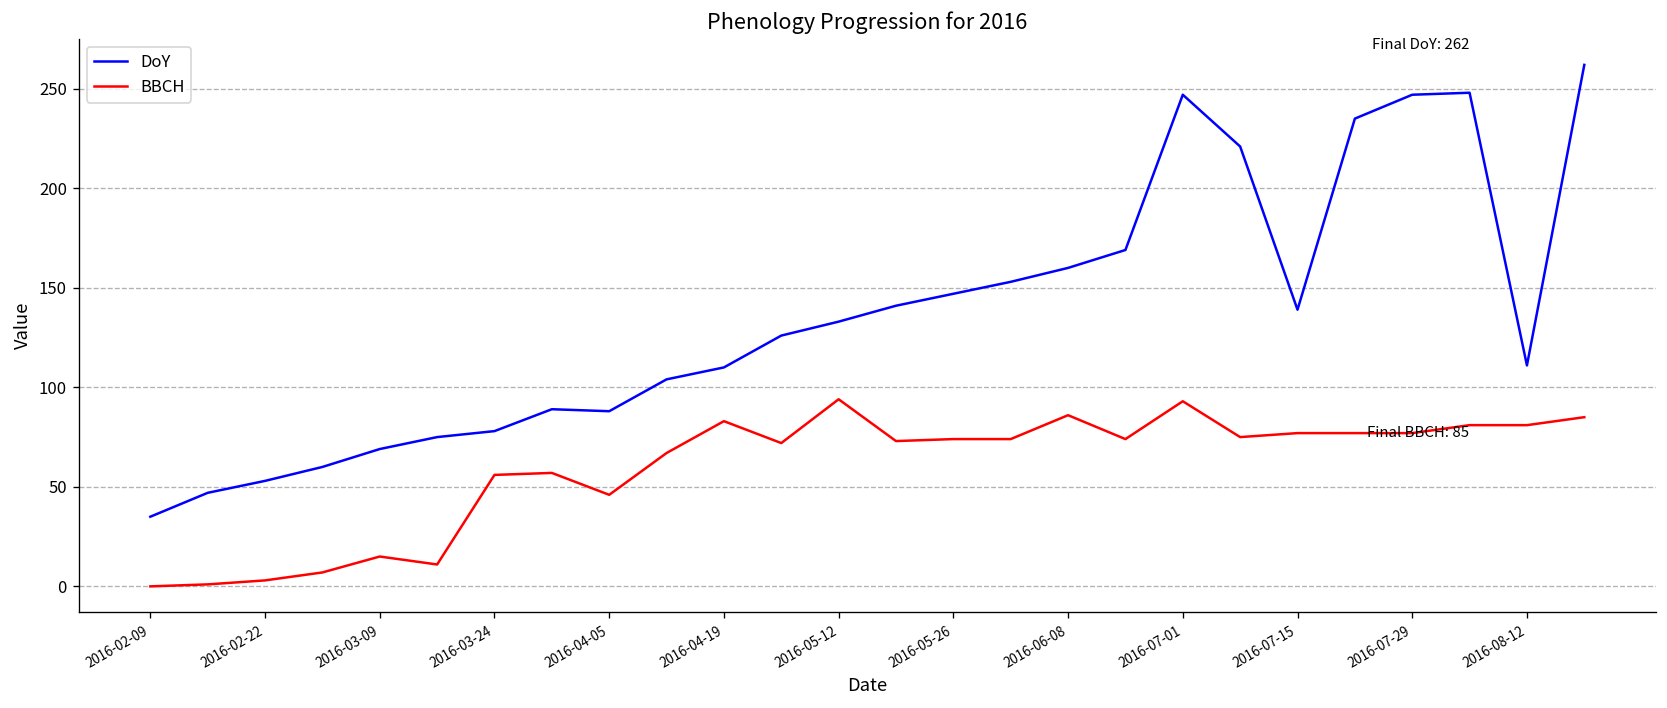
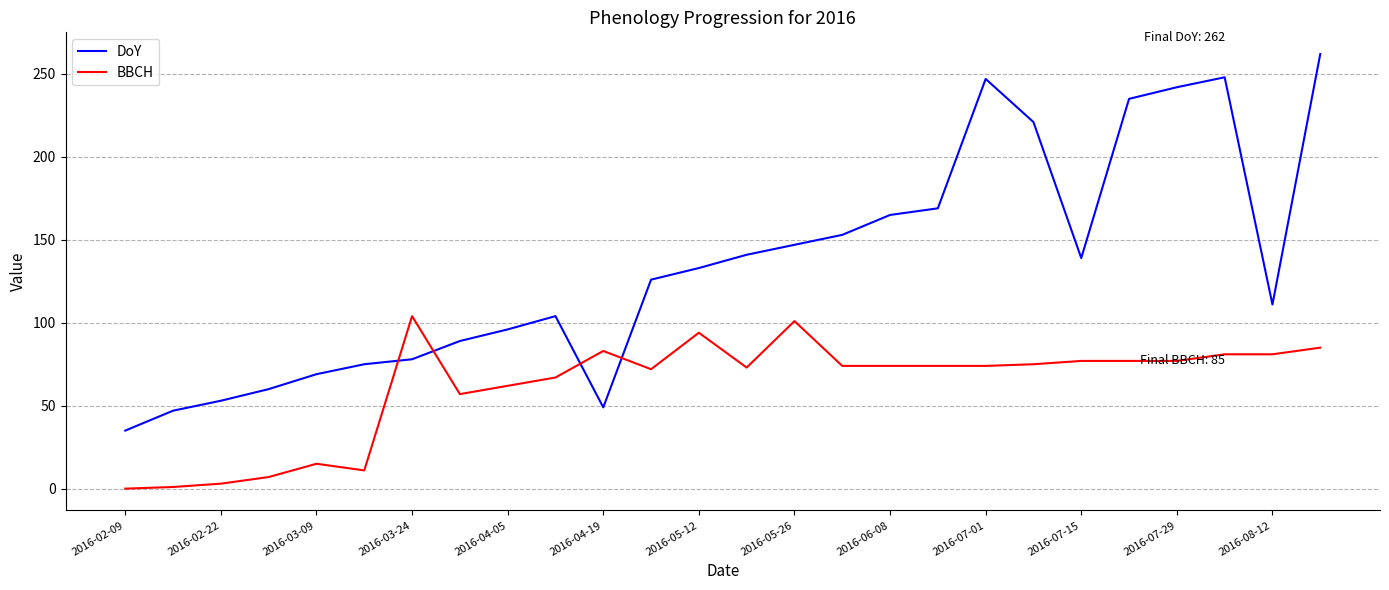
  {
    "DoY": {
      "2016-02-09": 35,
      "2016-02-22": 53,
      "2016-03-09": 69,
      "2016-03-24": 78,
-     "2016-04-05": 88,
-     "2016-04-19": 110,
+     "2016-04-05": 96,
+     "2016-04-19": 49,
      "2016-05-12": 133,
      "2016-05-26": 147,
-     "2016-06-08": 160,
+     "2016-06-08": 165,
      "2016-07-01": 247,
      "2016-07-15": 139,
-     "2016-07-29": 247,
+     "2016-07-29": 242,
      "2016-08-12": 111
    },
    "BBCH": {
      "2016-02-09": 0,
      "2016-02-22": 3,
      "2016-03-09": 15,
-     "2016-03-24": 56,
-     "2016-04-05": 46,
+     "2016-03-24": 104,
+     "2016-04-05": 62,
      "2016-04-19": 83,
      "2016-05-12": 94,
-     "2016-05-26": 74,
-     "2016-06-08": 86,
-     "2016-07-01": 93,
+     "2016-05-26": 101,
+     "2016-06-08": 74,
+     "2016-07-01": 74,
      "2016-07-15": 77,
      "2016-08-12": 81
    }
  }
